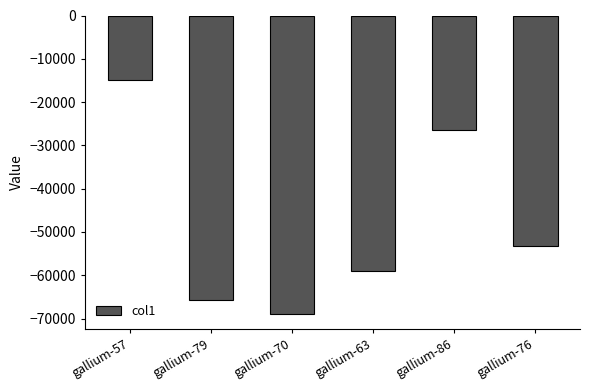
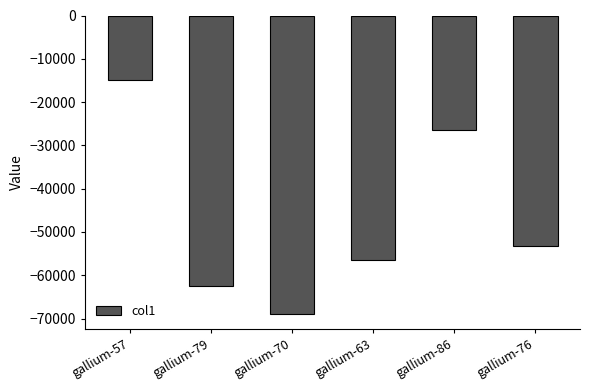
  {
    "gallium-57": -15000,
-   "gallium-79": -66000,
+   "gallium-79": -63000,
    "gallium-70": -69000,
-   "gallium-63": -59000,
+   "gallium-63": -57000,
    "gallium-86": -27000,
    "gallium-76": -53000
  }
